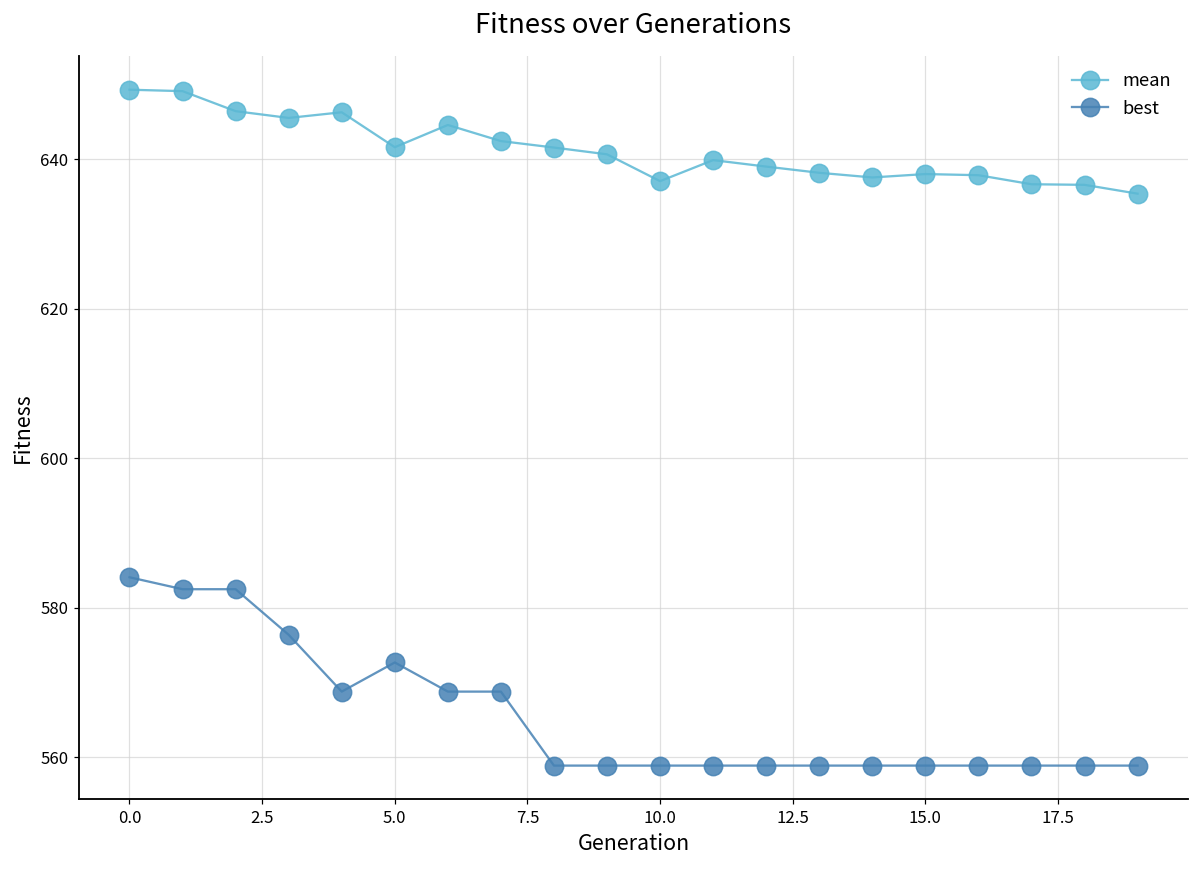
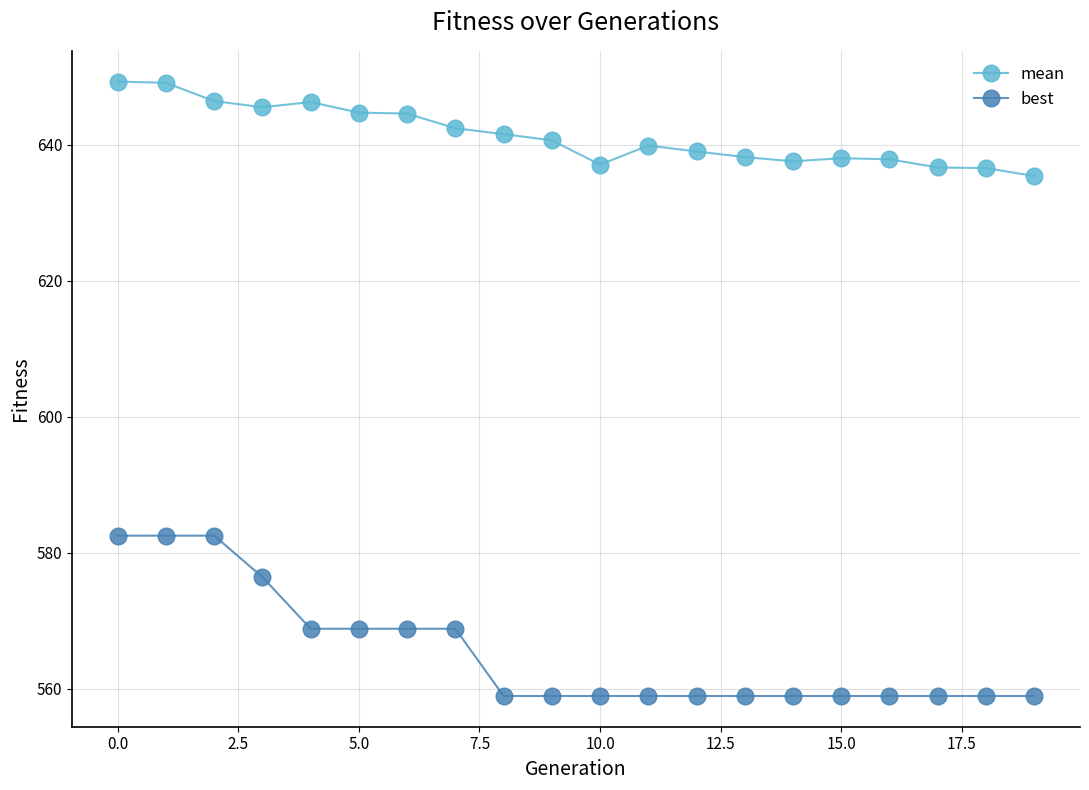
  {
    "mean": {
      "0.0": 649,
-     "5.0": 642,
+     "5.0": 645,
      "10.0": 637,
      "15.0": 638
    },
    "best": {
-     "0.0": 584,
-     "5.0": 573,
+     "0.0": 583,
+     "5.0": 569,
      "10.0": 559,
      "15.0": 559
    }
  }
